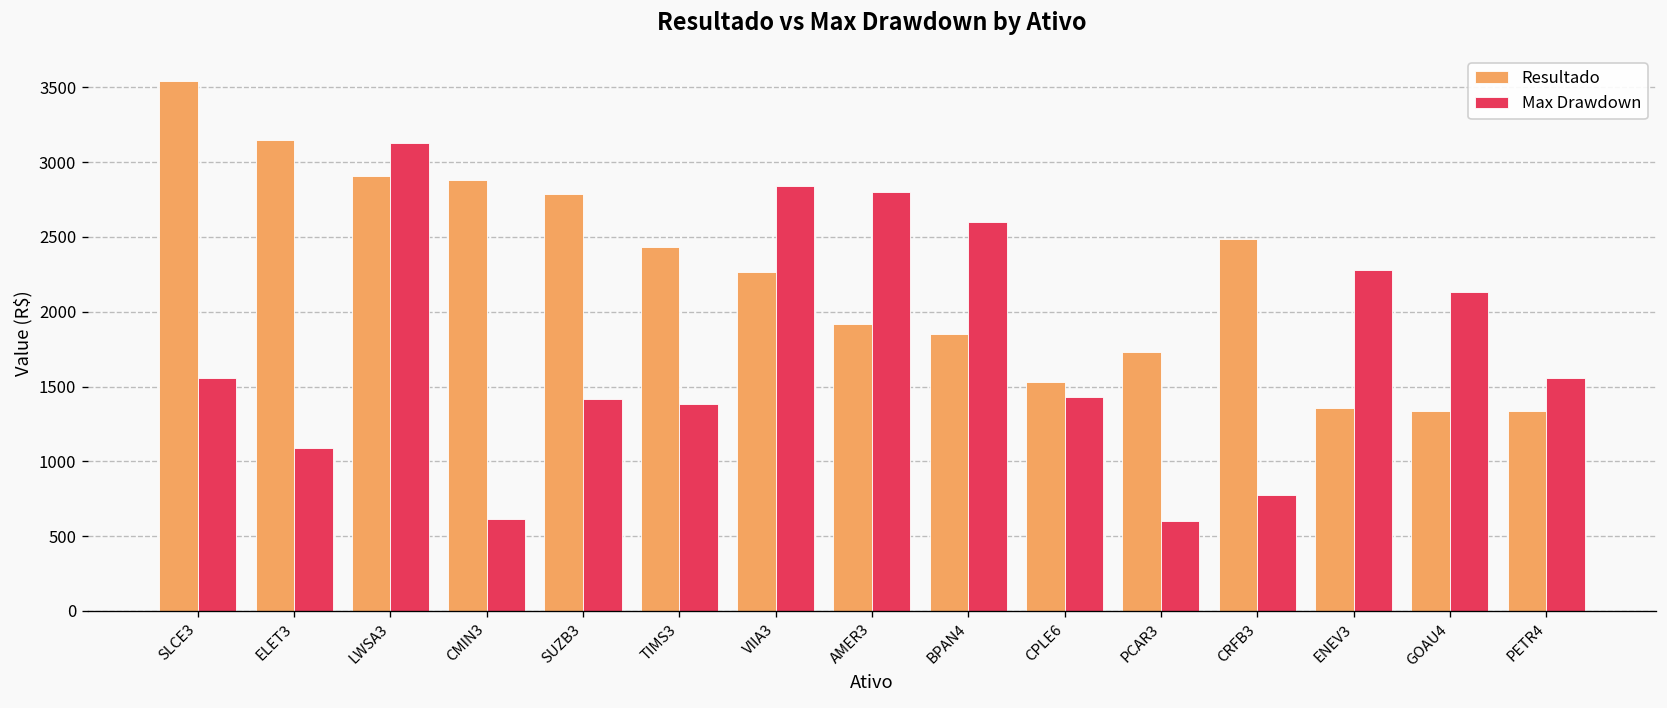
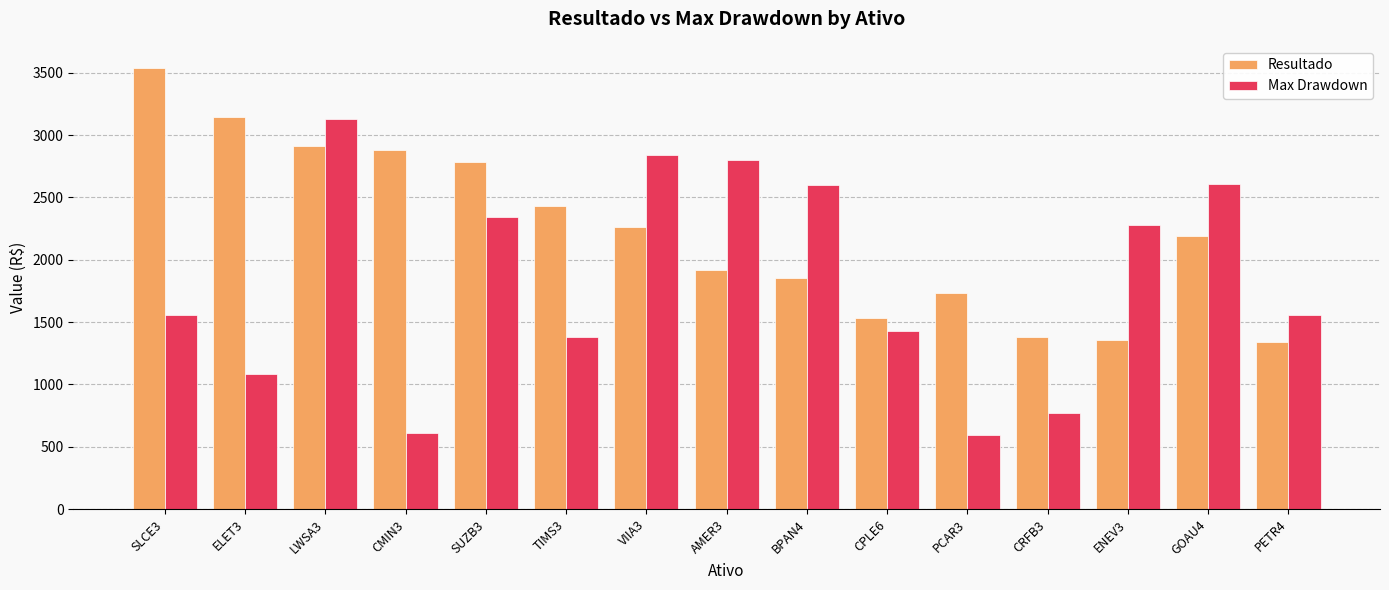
  {
    "Resultado": {
      "SLCE3": 3540,
      "ELET3": 3150,
      "LWSA3": 2910,
      "CMIN3": 2880,
      "SUZB3": 2790,
      "TIMS3": 2430,
      "VIIA3": 2260,
      "AMER3": 1920,
      "BPAN4": 1850,
      "CPLE6": 1530,
      "PCAR3": 1730,
-     "CRFB3": 2480,
+     "CRFB3": 1380,
      "ENEV3": 1360,
-     "GOAU4": 1340,
+     "GOAU4": 2190,
      "PETR4": 1340
    },
    "Max Drawdown": {
      "SLCE3": 1560,
      "ELET3": 1090,
      "LWSA3": 3130,
      "CMIN3": 610,
-     "SUZB3": 1410,
+     "SUZB3": 2340,
      "TIMS3": 1380,
      "VIIA3": 2840,
      "AMER3": 2800,
      "BPAN4": 2600,
      "CPLE6": 1430,
      "PCAR3": 600,
      "CRFB3": 770,
      "ENEV3": 2280,
-     "GOAU4": 2130,
+     "GOAU4": 2610,
      "PETR4": 1560
    }
  }
